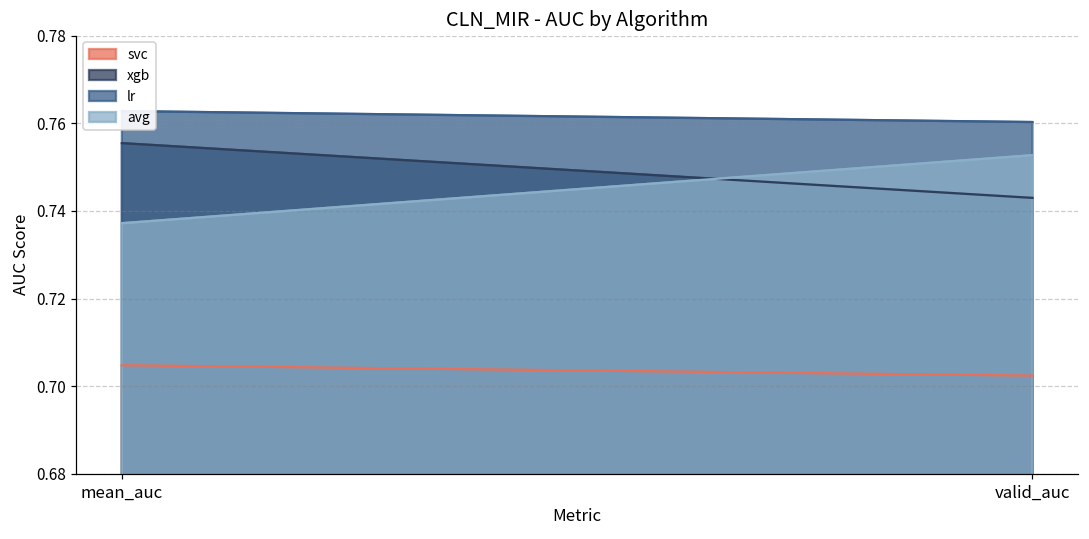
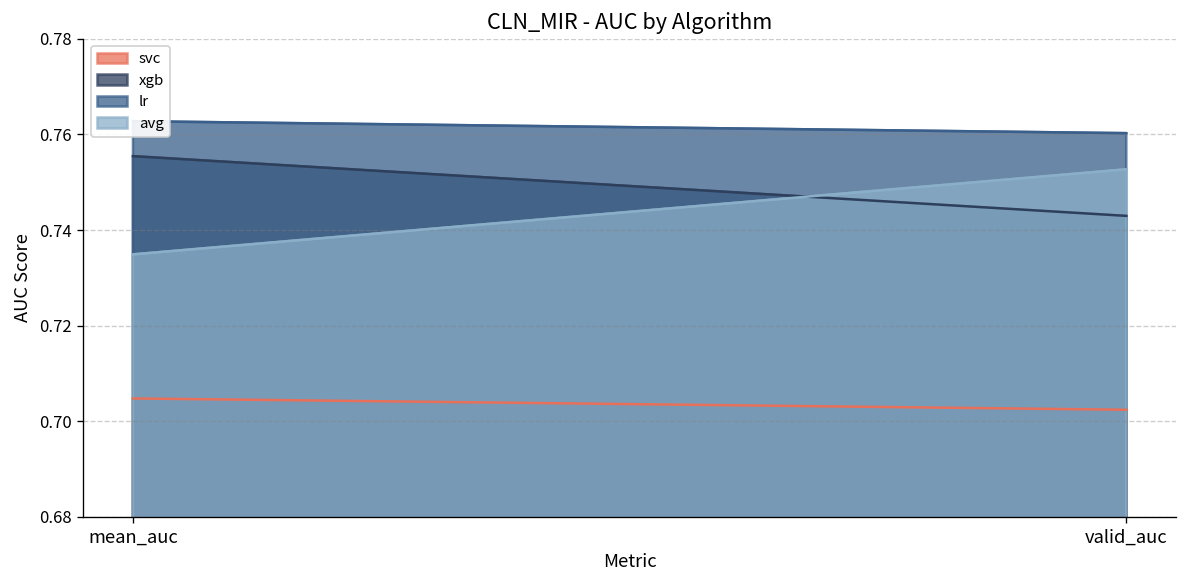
  {
    "svc": {
      "mean_auc": 0.705,
      "valid_auc": 0.702
    },
    "avg": {
-     "mean_auc": 0.737,
+     "mean_auc": 0.735,
      "valid_auc": 0.753
    }
  }
